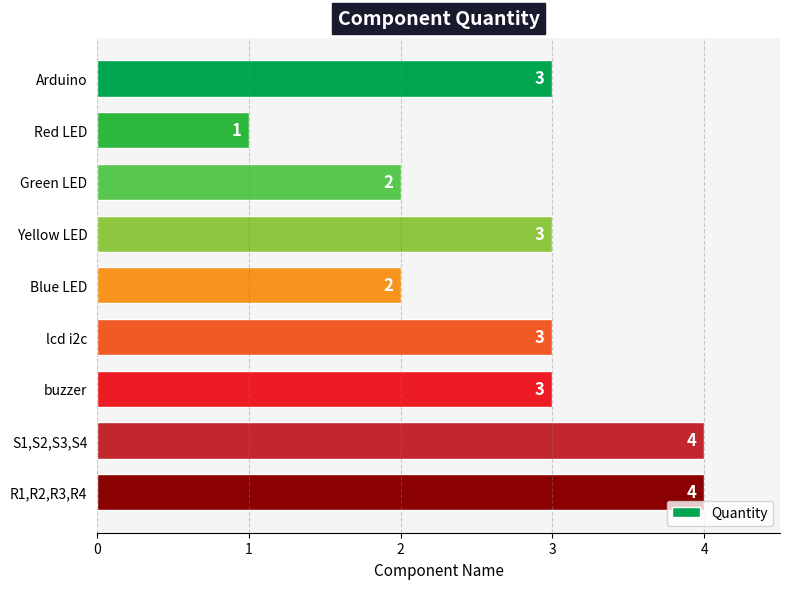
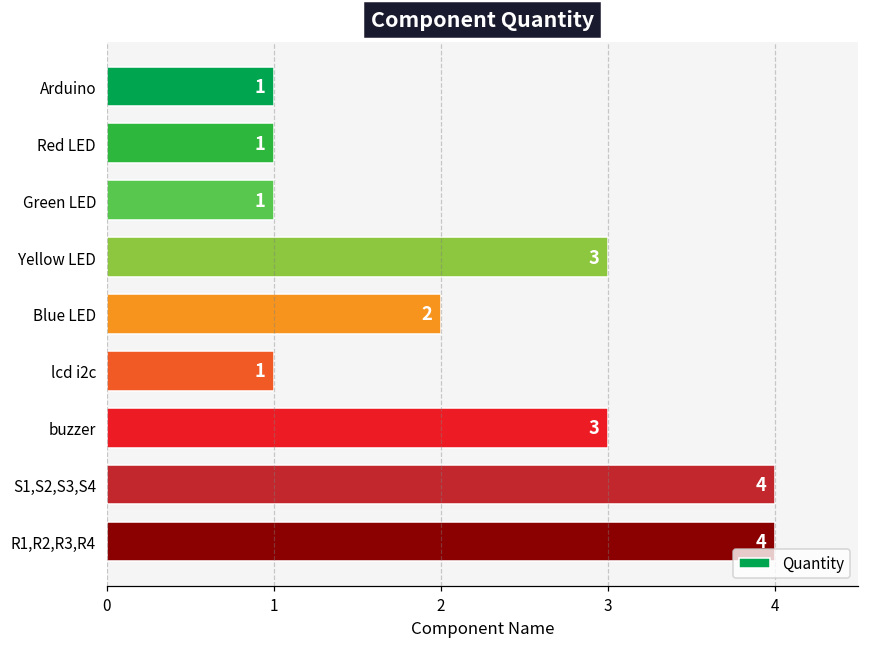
  {
-   "Arduino": 3,
+   "Arduino": 1,
    "Red LED": 1,
-   "Green LED": 2,
+   "Green LED": 1,
    "Yellow LED": 3,
    "Blue LED": 2,
-   "lcd i2c": 3,
+   "lcd i2c": 1,
    "buzzer": 3,
    "S1,S2,S3,S4": 4
  }
